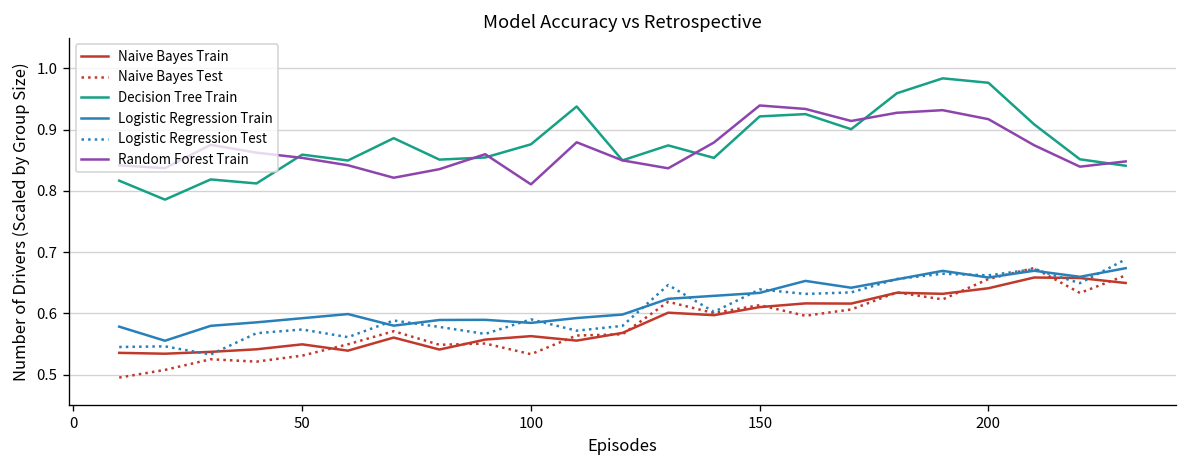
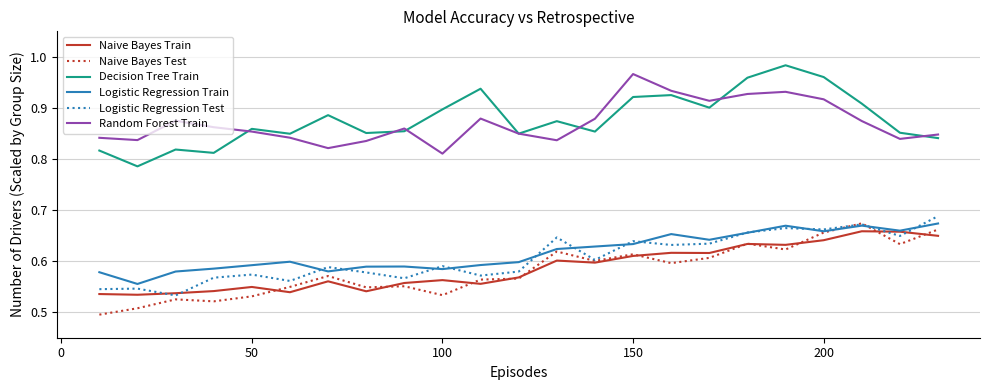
  {
    "Decision Tree Train": {
      "50": 0.86,
-     "100": 0.88,
+     "100": 0.90,
      "150": 0.92,
-     "200": 0.98
+     "200": 0.96
    },
    "Random Forest Train": {
      "50": 0.85,
      "100": 0.81,
-     "150": 0.94,
+     "150": 0.97,
      "200": 0.92
    }
  }
